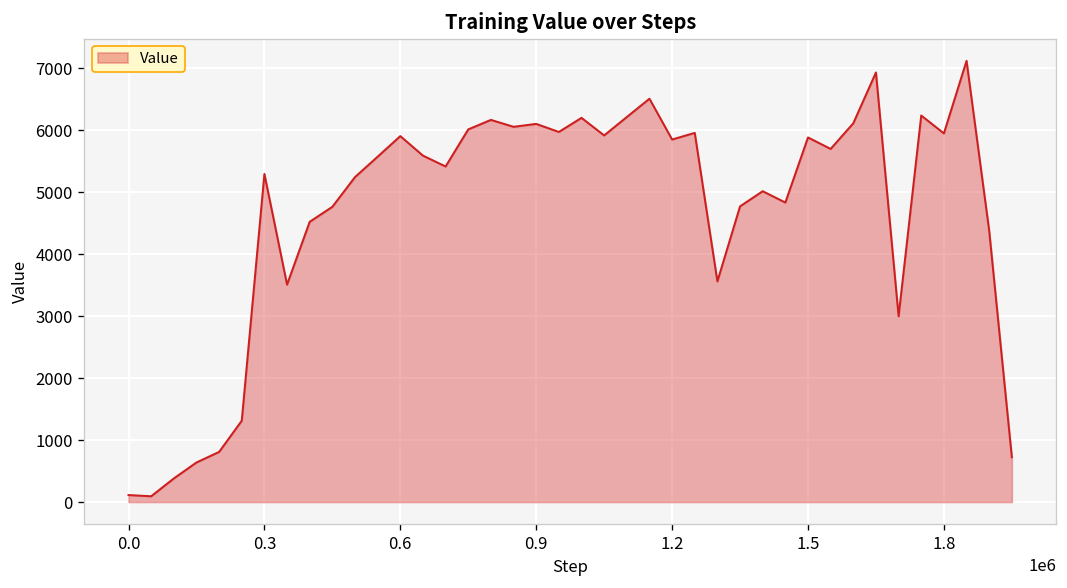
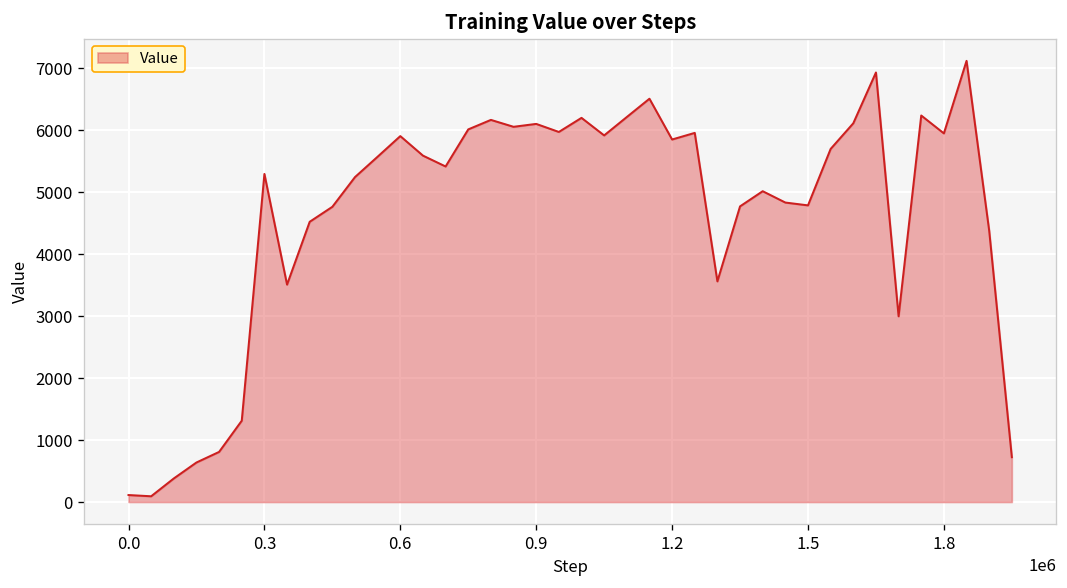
  {
    "0.0": 100,
    "0.3": 5300,
    "0.6": 5900,
    "0.9": 6100,
    "1.2": 5800,
-   "1.5": 5900,
+   "1.5": 4800,
    "1.8": 5900
  }
